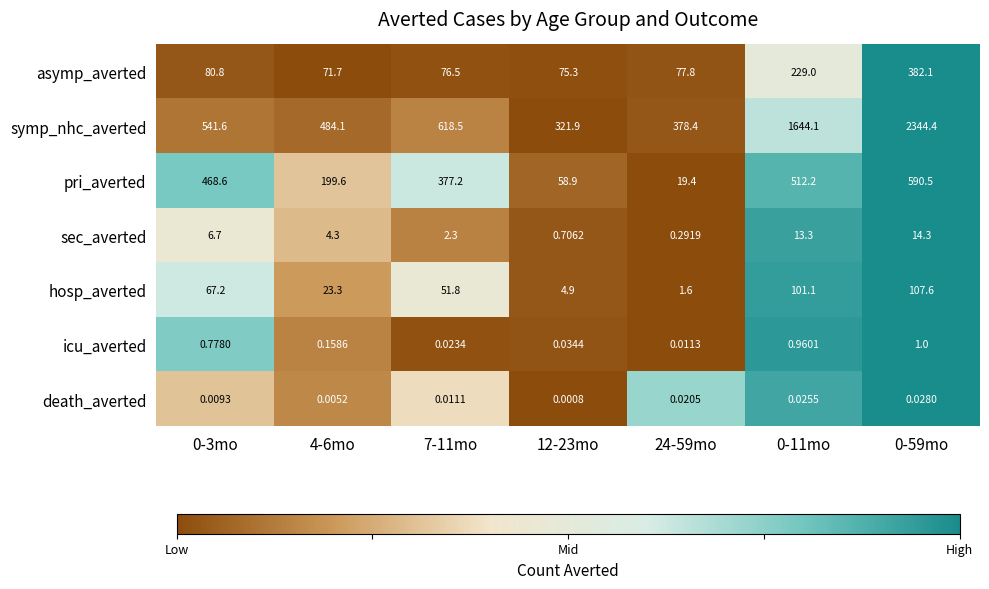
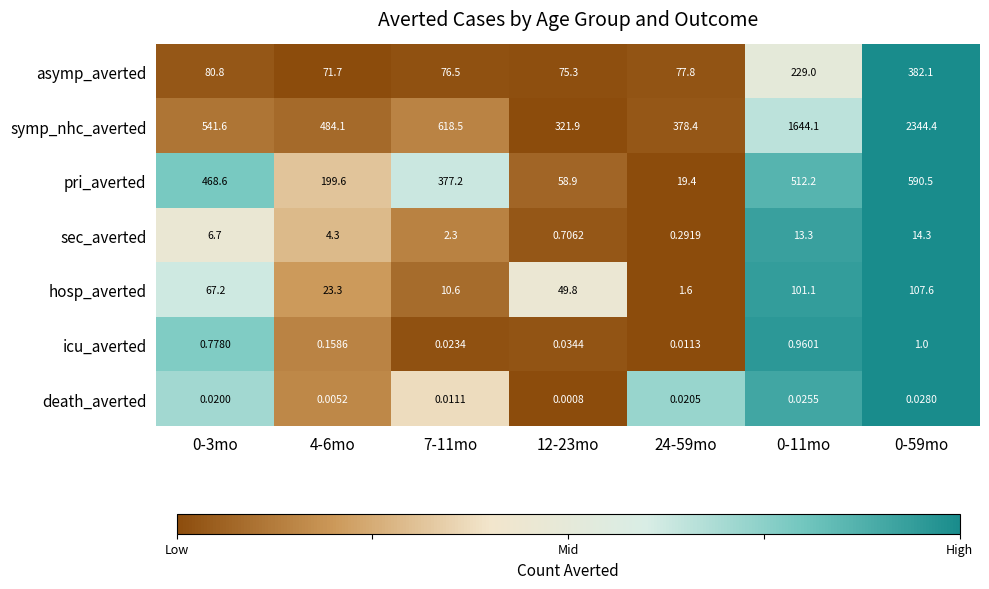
  {
    "asymp_averted": {
      "0-3mo": 80.8,
      "4-6mo": 71.7,
      "7-11mo": 76.5,
      "12-23mo": 75.3,
      "24-59mo": 77.8,
      "0-11mo": 229.0,
      "0-59mo": 382.1
    },
    "symp_nhc_averted": {
      "0-3mo": 541.6,
      "4-6mo": 484.1,
      "7-11mo": 618.5,
      "12-23mo": 321.9,
      "24-59mo": 378.4,
      "0-11mo": 1644.1,
      "0-59mo": 2344.4
    },
    "pri_averted": {
      "0-3mo": 468.6,
      "4-6mo": 199.6,
      "7-11mo": 377.2,
      "12-23mo": 58.9,
      "24-59mo": 19.4,
      "0-11mo": 512.2,
      "0-59mo": 590.5
    },
    "sec_averted": {
      "0-3mo": 6.7,
      "4-6mo": 4.3,
      "7-11mo": 2.3,
      "12-23mo": 0.7062,
      "24-59mo": 0.2919,
      "0-11mo": 13.3,
      "0-59mo": 14.3
    },
    "hosp_averted": {
      "0-3mo": 67.2,
      "4-6mo": 23.3,
-     "7-11mo": 51.8,
-     "12-23mo": 4.9,
+     "7-11mo": 10.6,
+     "12-23mo": 49.8,
      "24-59mo": 1.6,
      "0-11mo": 101.1,
      "0-59mo": 107.6
    },
    "icu_averted": {
      "0-3mo": 0.7780,
      "4-6mo": 0.1586,
      "7-11mo": 0.0234,
      "12-23mo": 0.0344,
      "24-59mo": 0.0113,
      "0-11mo": 0.9601,
      "0-59mo": 1.0
    },
    "death_averted": {
-     "0-3mo": 0.0093,
+     "0-3mo": 0.0200,
      "4-6mo": 0.0052,
      "7-11mo": 0.0111,
      "12-23mo": 0.0008,
      "24-59mo": 0.0205,
      "0-11mo": 0.0255,
      "0-59mo": 0.0280
    }
  }
